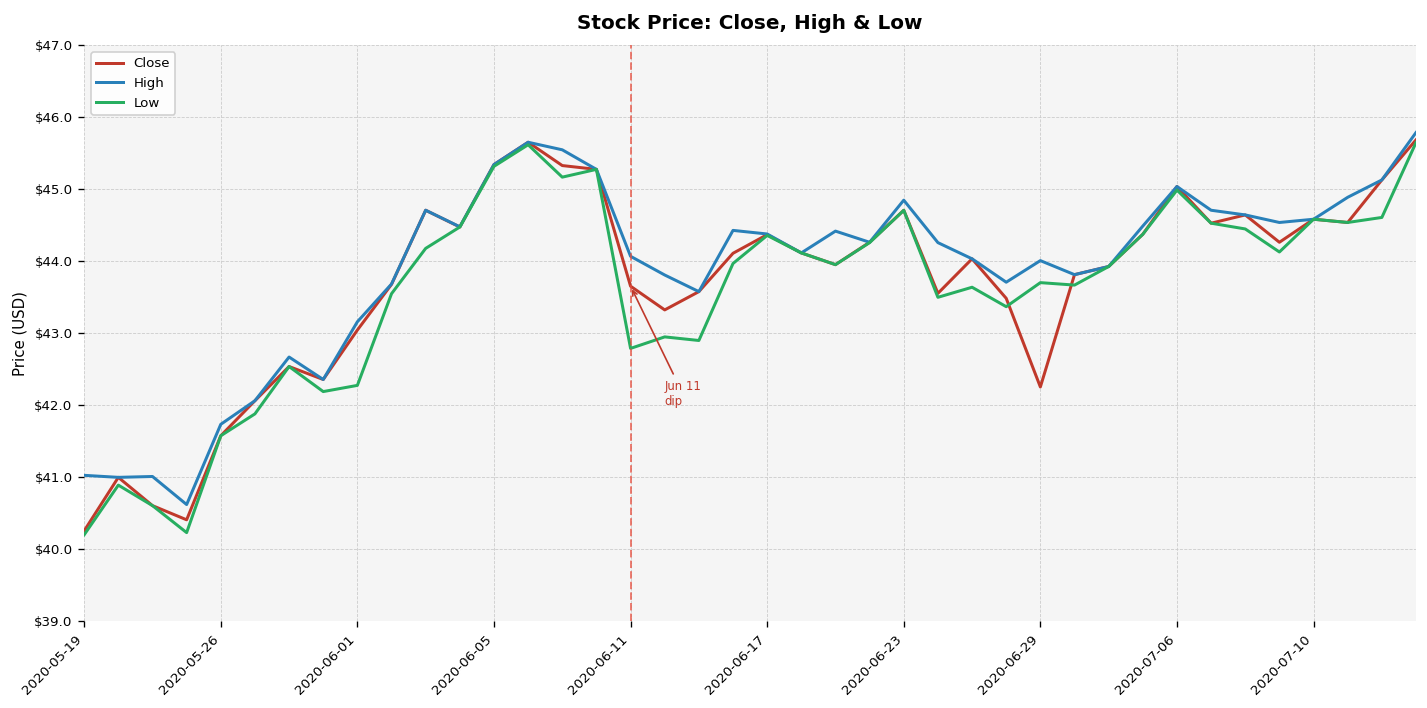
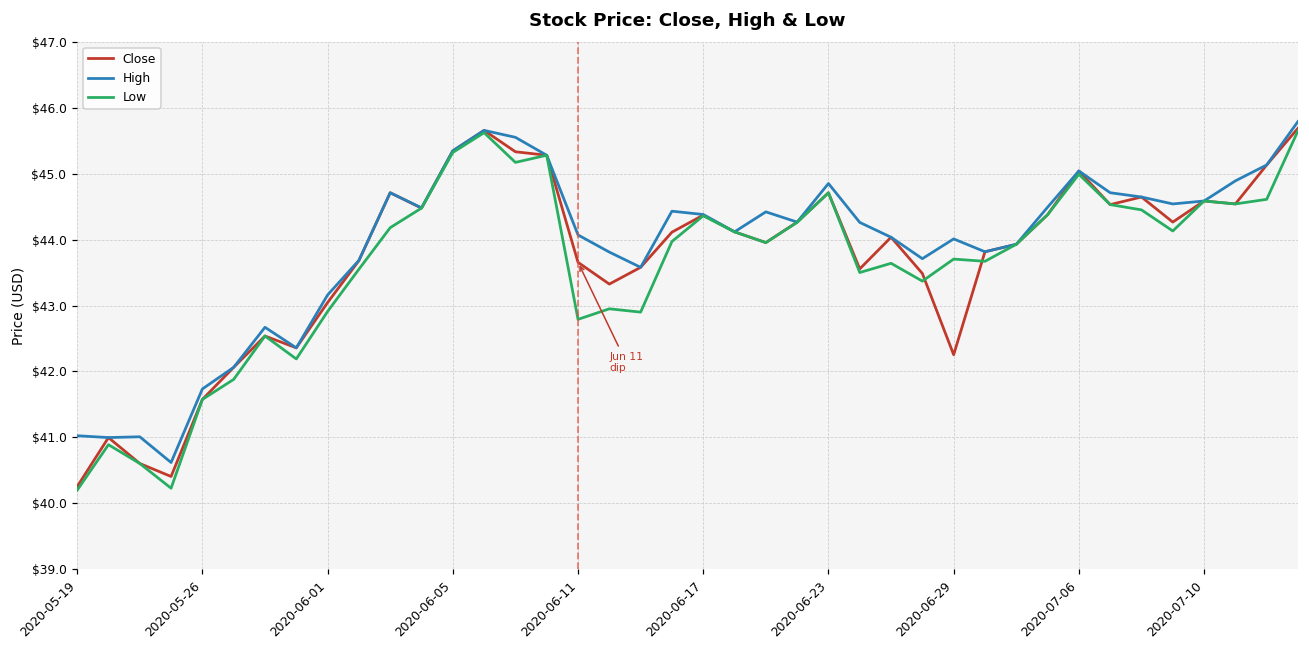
  {
    "Close": {
      "2020-05-19": "$40.3",
      "2020-06-01": "$43.0",
      "2020-06-11": "$43.7",
      "2020-06-29": "$42.3"
    },
    "High": {
      "2020-05-19": "$41.0",
      "2020-05-26": "$41.7",
      "2020-06-01": "$43.2",
      "2020-06-11": "$44.1",
      "2020-06-23": "$44.8",
      "2020-06-29": "$44.0"
    },
    "Low": {
      "2020-05-19": "$40.2",
-     "2020-06-01": "$42.3",
+     "2020-06-01": "$42.9",
      "2020-06-11": "$42.8",
      "2020-06-29": "$43.7",
      "2020-07-06": "$45.0"
    }
  }
